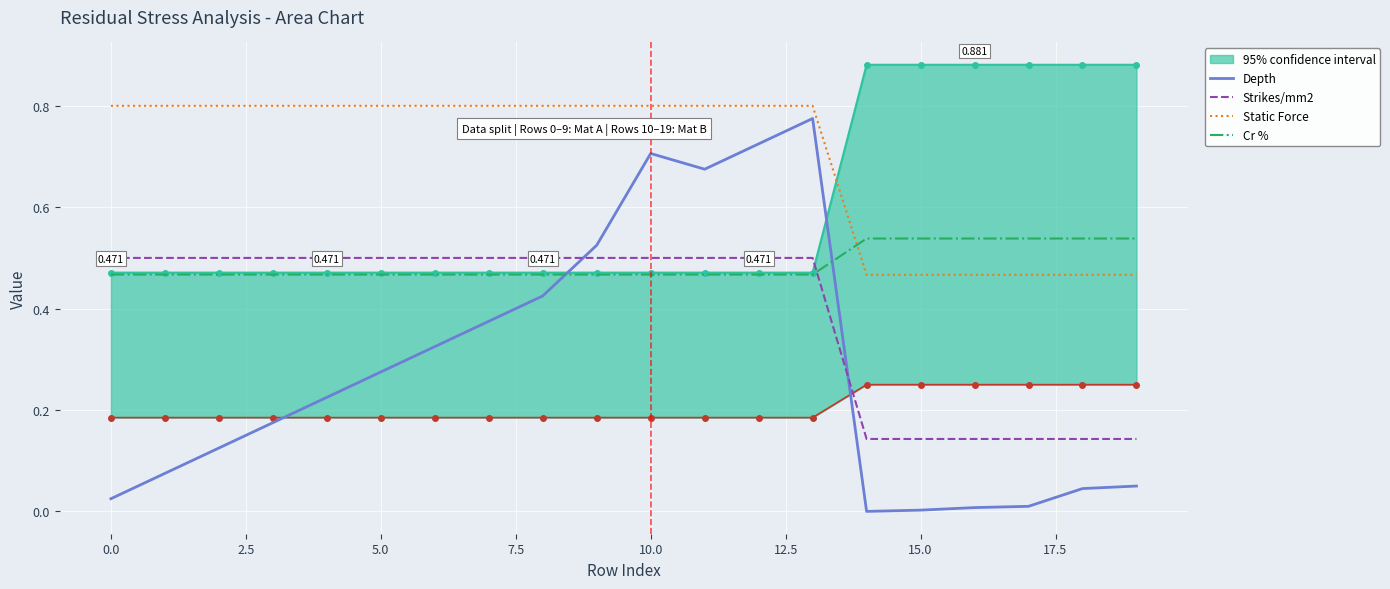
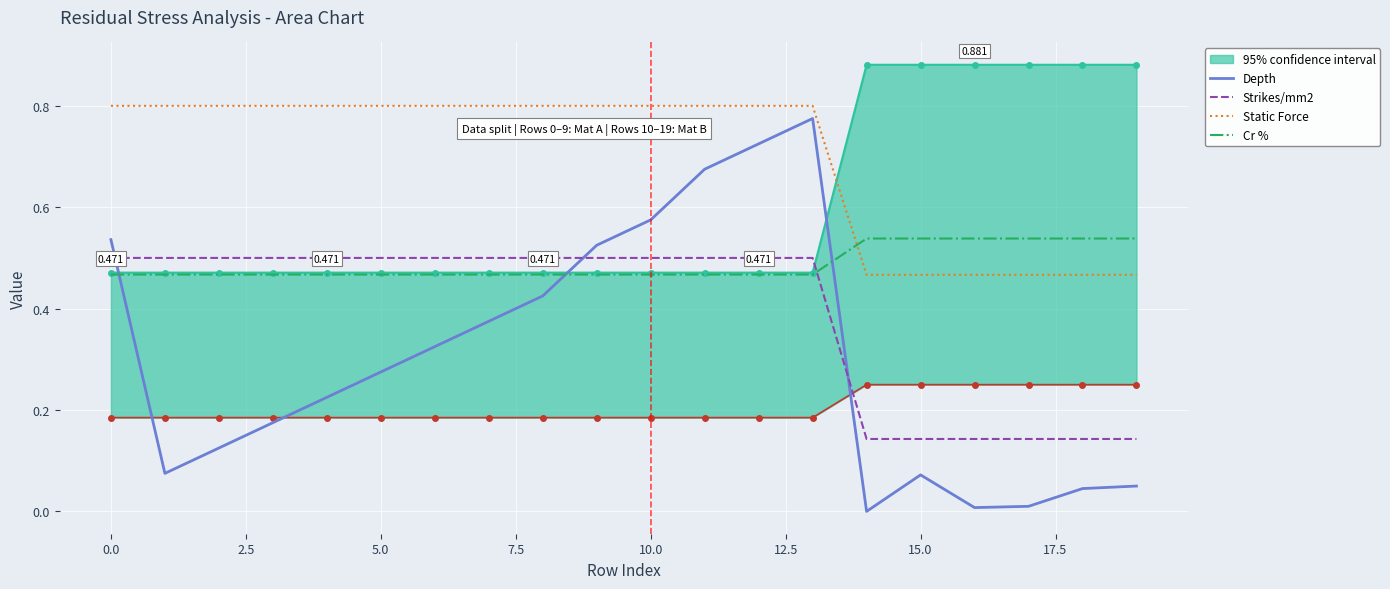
  {
    "95% confidence interval": {
      "15.0": 0.88
    },
    "Depth": {
-     "0.0": 0.03,
+     "0.0": 0.54,
      "5.0": 0.28,
-     "10.0": 0.71,
-     "15.0": 0.00
+     "10.0": 0.58,
+     "15.0": 0.07
    },
    "Strikes/mm2": {
      "5.0": 0.50,
      "10.0": 0.50,
      "15.0": 0.14
    },
    "Static Force": {
      "0.0": 0.80,
      "5.0": 0.80,
      "15.0": 0.47
    },
    "Cr %": {
      "15.0": 0.54
    }
  }
